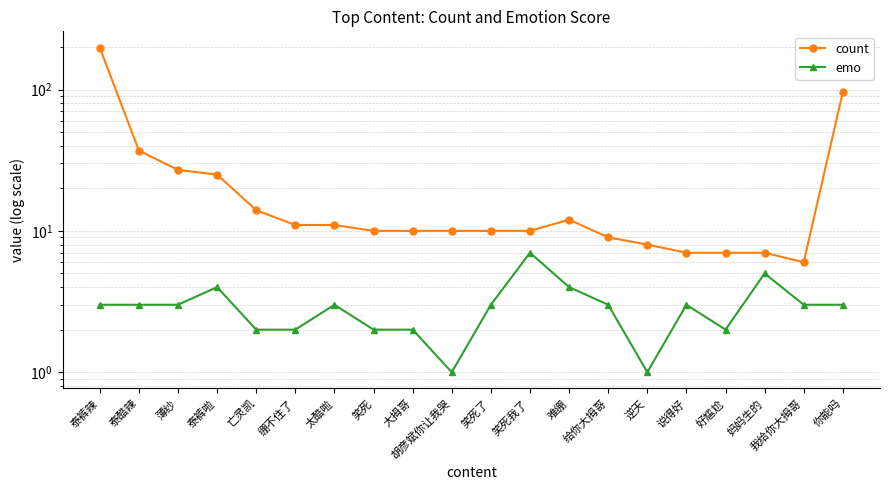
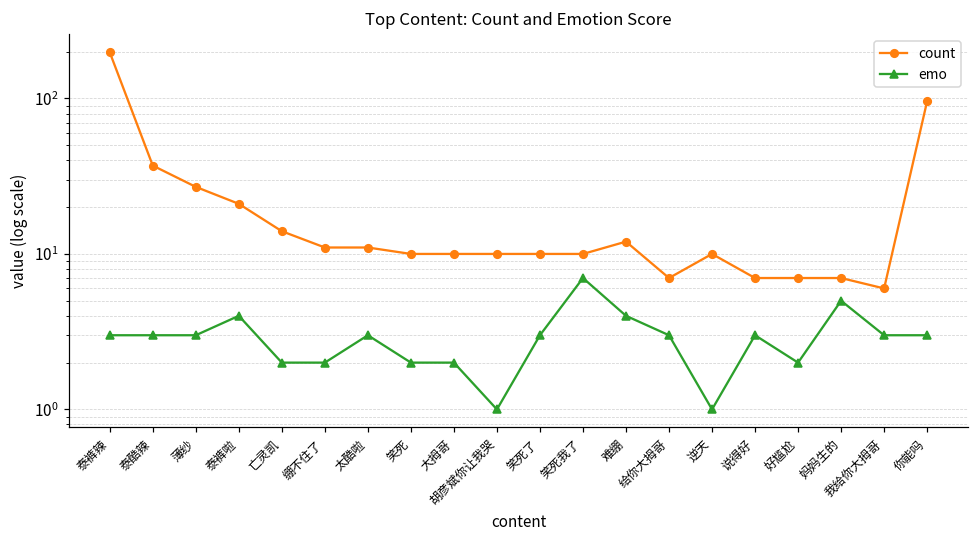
  {
    "count": {
      "泰裤辣": 200,
      "泰酷辣": 37,
      "薄纱": 27,
-     "泰裤啦": 25,
+     "泰裤啦": 21,
      "亡灵凯": 14,
      "绷不住了": 11,
      "太酷啦": 11,
      "笑死": 10,
      "大拇哥": 10,
      "胡彦斌你让我哭": 10,
      "笑死了": 10,
      "笑死我了": 10,
      "难绷": 12,
-     "给你大拇哥": 9,
-     "逆天": 8,
+     "给你大拇哥": 7,
+     "逆天": 10,
      "说得好": 7,
      "好尴尬": 7,
      "妈妈生的": 7,
      "我给你大拇哥": 6,
      "你能吗": 100
    },
    "emo": {
      "泰裤辣": 3,
      "泰酷辣": 3,
      "薄纱": 3,
      "泰裤啦": 4,
      "亡灵凯": 2,
      "绷不住了": 2,
      "太酷啦": 3,
      "笑死": 2,
      "大拇哥": 2,
      "胡彦斌你让我哭": 1,
      "笑死了": 3,
      "笑死我了": 7,
      "难绷": 4,
      "给你大拇哥": 3,
      "逆天": 1,
      "说得好": 3,
      "好尴尬": 2,
      "妈妈生的": 5,
      "我给你大拇哥": 3,
      "你能吗": 3
    }
  }
